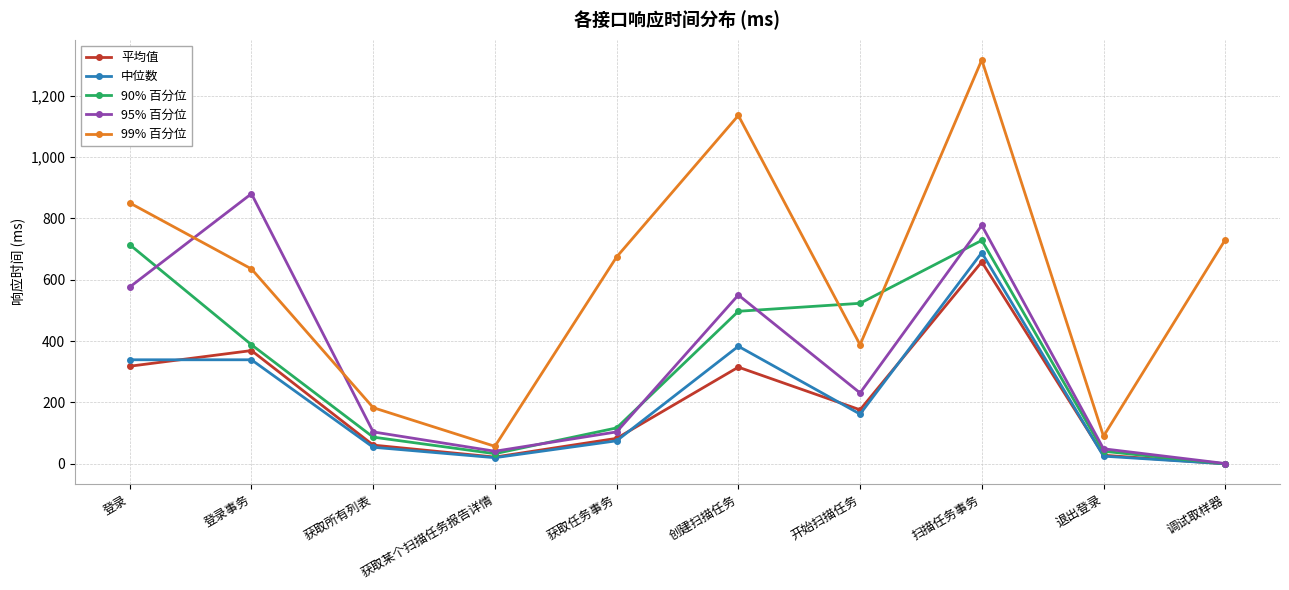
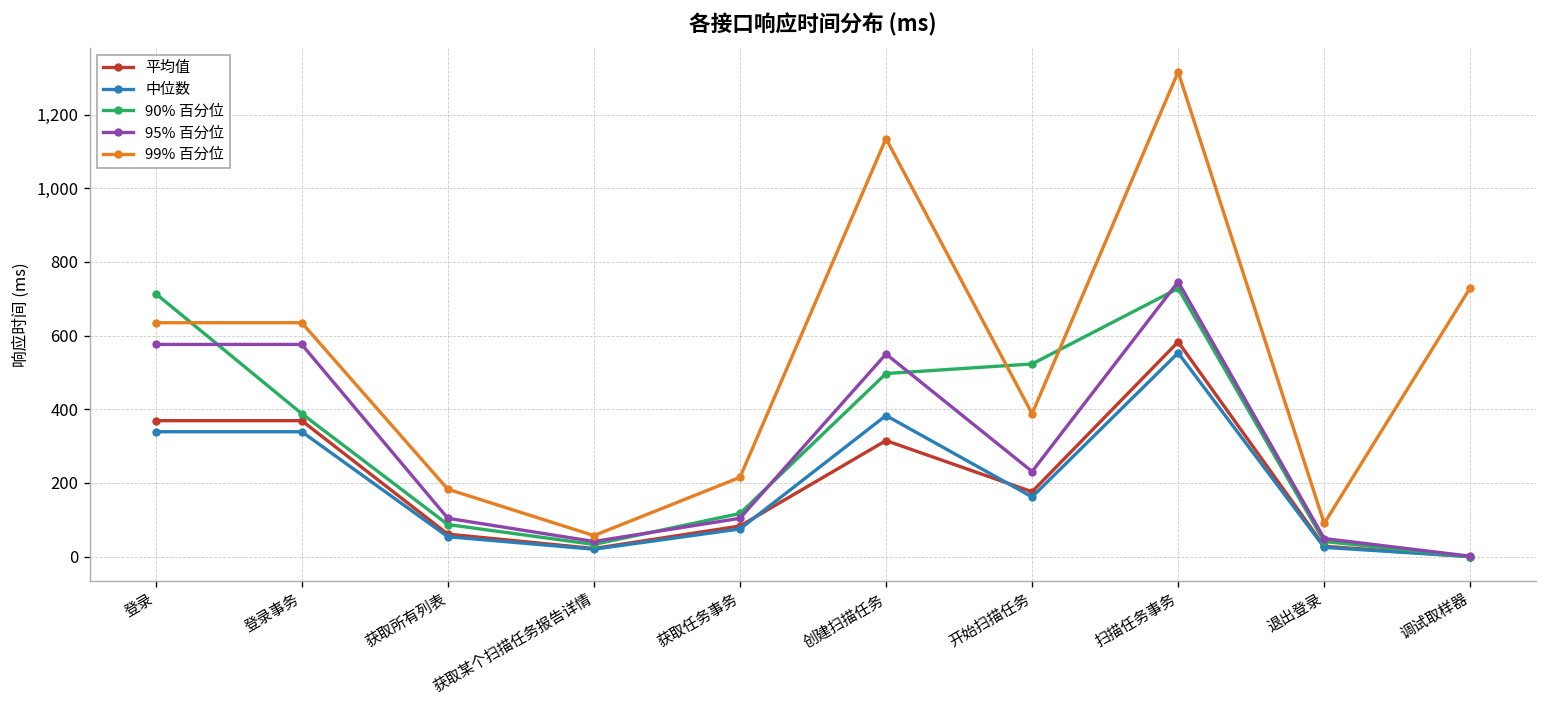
  {
    "平均值": {
-     "登录": "320",
+     "登录": "370",
      "登录事务": "370",
      "创建扫描任务": "320",
      "开始扫描任务": "180",
-     "扫描任务事务": "660"
+     "扫描任务事务": "580"
    },
    "中位数": {
      "登录": "340",
      "登录事务": "340",
      "创建扫描任务": "380",
      "开始扫描任务": "160",
-     "扫描任务事务": "690"
+     "扫描任务事务": "550"
    },
    "90% 百分位": {
      "登录": "710",
      "登录事务": "390",
      "获取所有列表": "90",
      "获取任务事务": "120",
      "创建扫描任务": "500",
      "开始扫描任务": "520",
      "扫描任务事务": "730"
    },
    "95% 百分位": {
      "登录": "580",
-     "登录事务": "880",
+     "登录事务": "580",
      "获取所有列表": "100",
      "获取任务事务": "100",
      "创建扫描任务": "550",
      "开始扫描任务": "230",
-     "扫描任务事务": "780"
+     "扫描任务事务": "750"
    },
    "99% 百分位": {
-     "登录": "850",
+     "登录": "640",
      "登录事务": "640",
      "获取所有列表": "180",
      "获取某个扫描任务报告详情": "60",
-     "获取任务事务": "670",
+     "获取任务事务": "220",
      "创建扫描任务": "1,140",
      "开始扫描任务": "390",
      "扫描任务事务": "1,320",
      "退出登录": "90",
      "调试取样器": "730"
    }
  }
